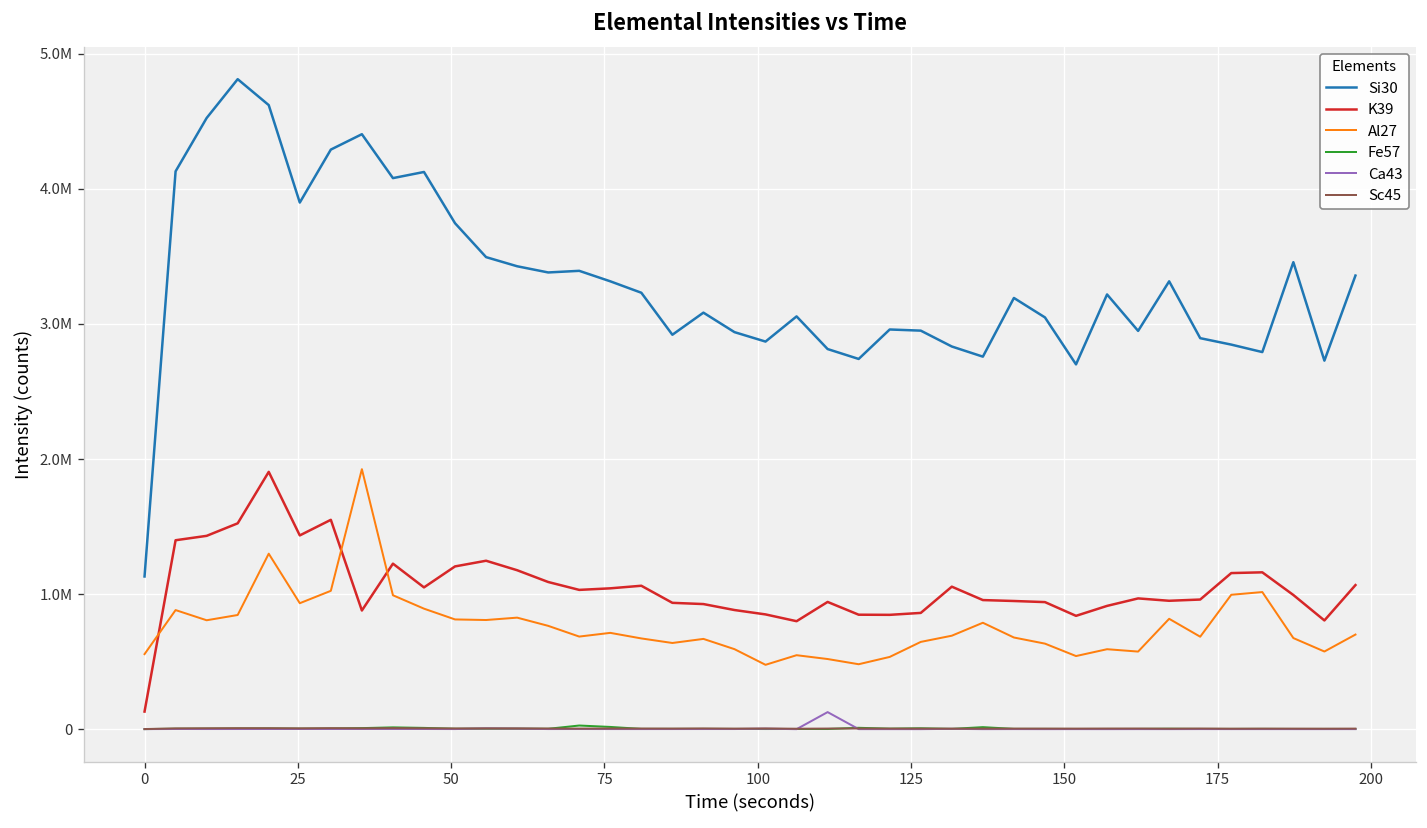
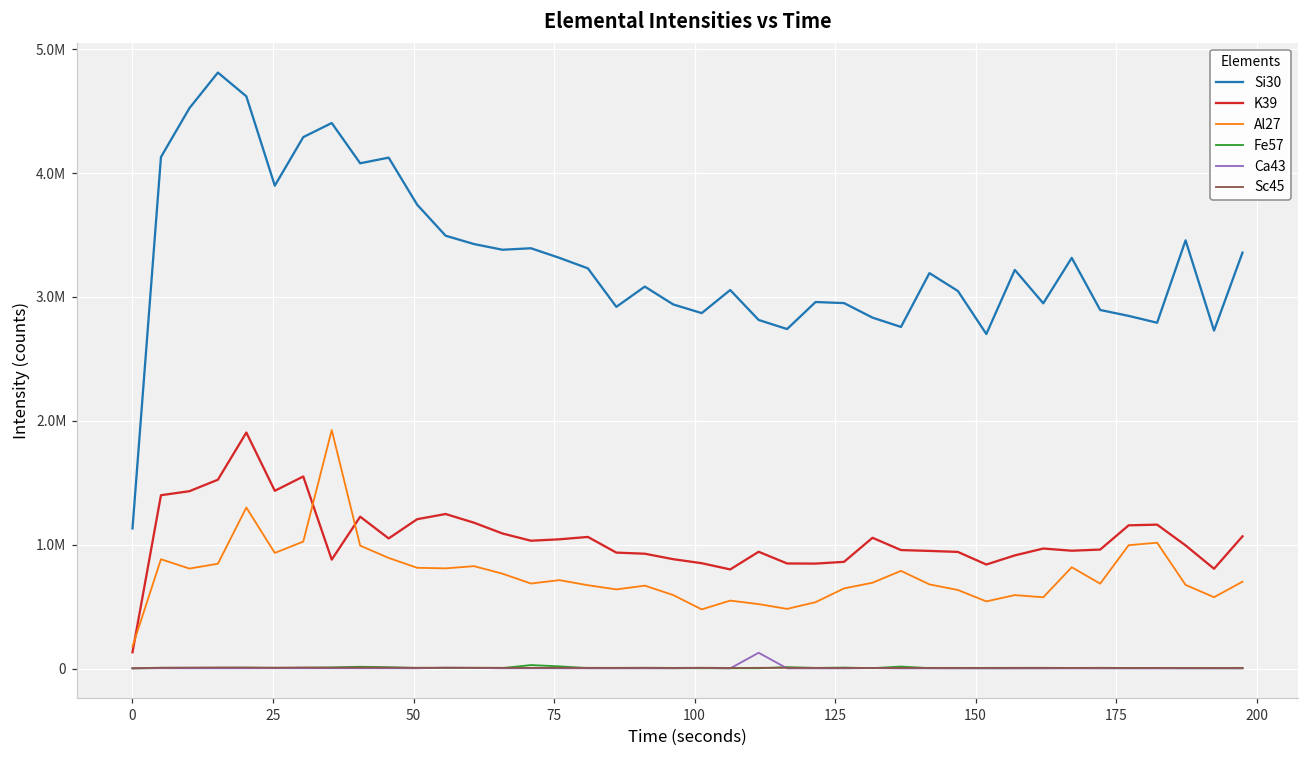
  {
    "Si30": {
      "0": 1130000
    },
    "K39": {
      "0": 130000
    },
    "Al27": {
-     "0": 560000
+     "0": 180000
    }
  }
